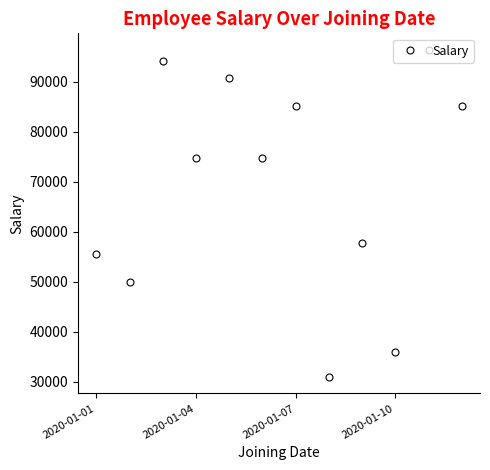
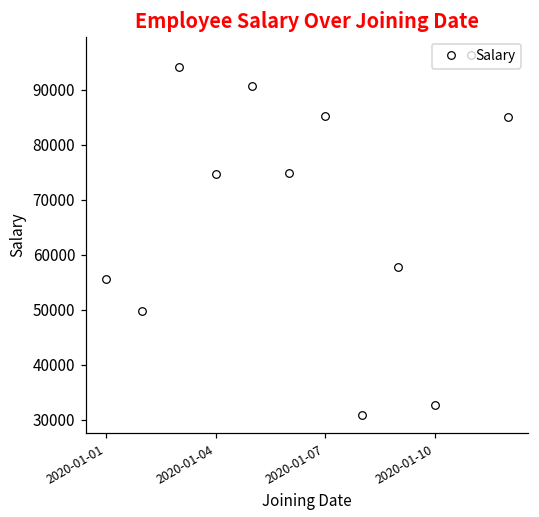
  {
    "2020-01-01": 56000,
    "2020-01-04": 75000,
    "2020-01-07": 85000,
-   "2020-01-10": 36000
+   "2020-01-10": 33000
  }
